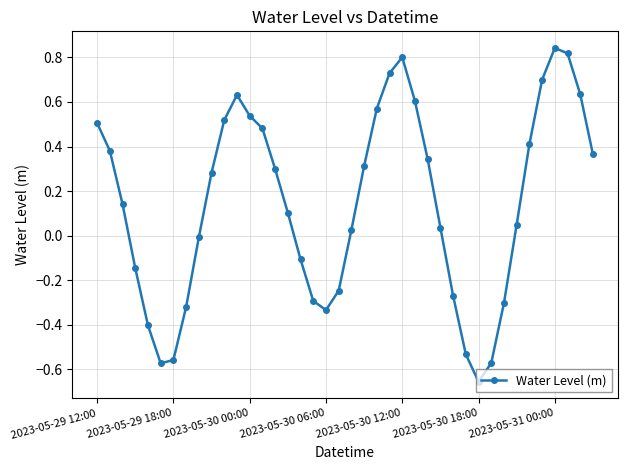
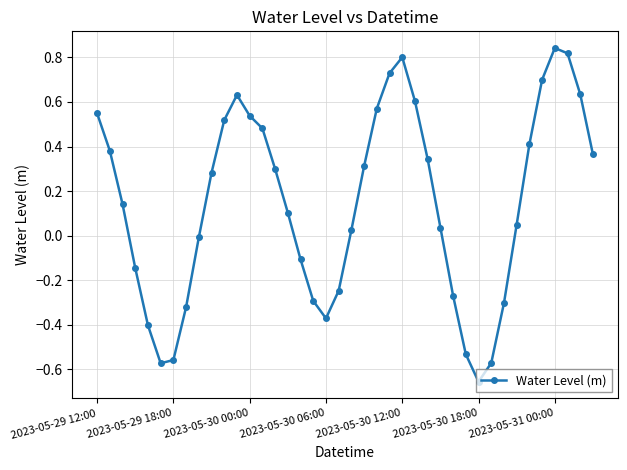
  {
-   "2023-05-29 12:00": 0.51,
+   "2023-05-29 12:00": 0.55,
    "2023-05-29 18:00": -0.56,
    "2023-05-30 00:00": 0.54,
-   "2023-05-30 06:00": -0.34,
+   "2023-05-30 06:00": -0.37,
    "2023-05-30 12:00": 0.80,
    "2023-05-31 00:00": 0.84
  }
